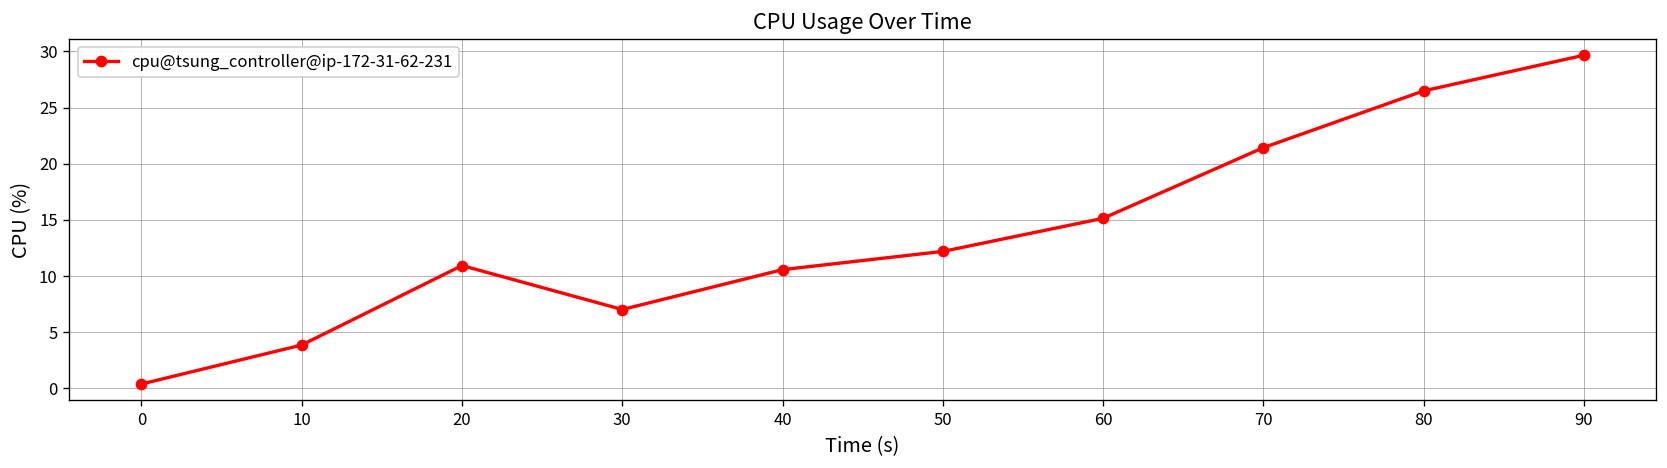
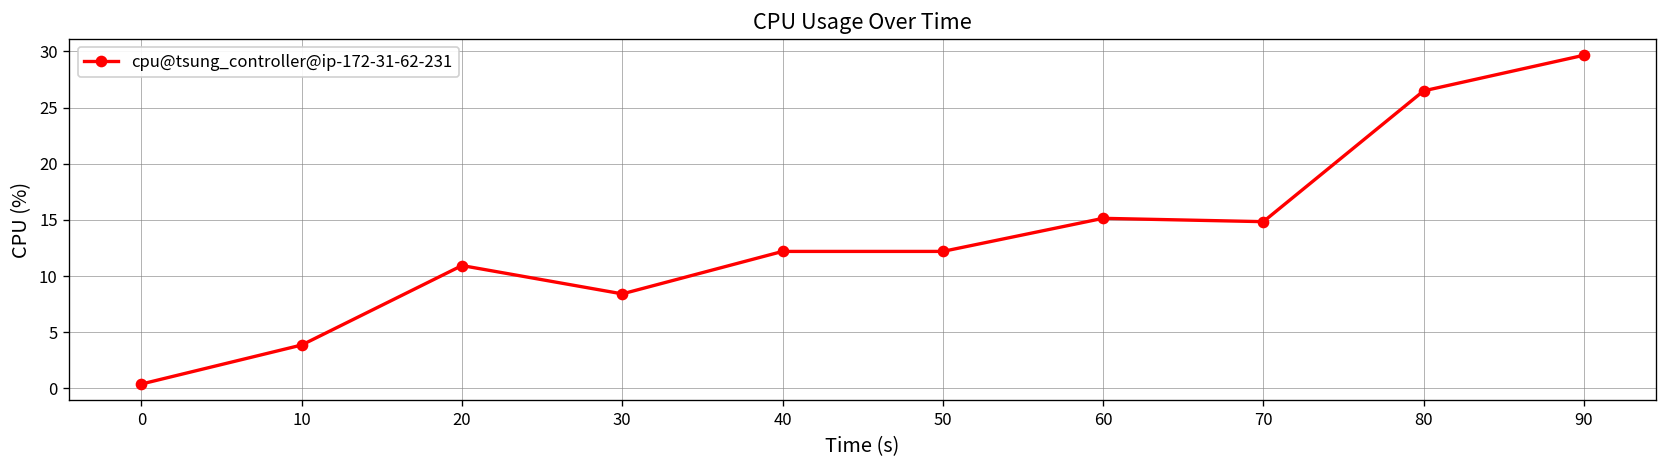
  {
    "0": 0,
    "10": 4,
    "20": 11,
-   "30": 7,
-   "40": 11,
+   "30": 8,
+   "40": 12,
    "50": 12,
    "60": 15,
-   "70": 21,
+   "70": 15,
    "80": 26,
    "90": 30
  }
